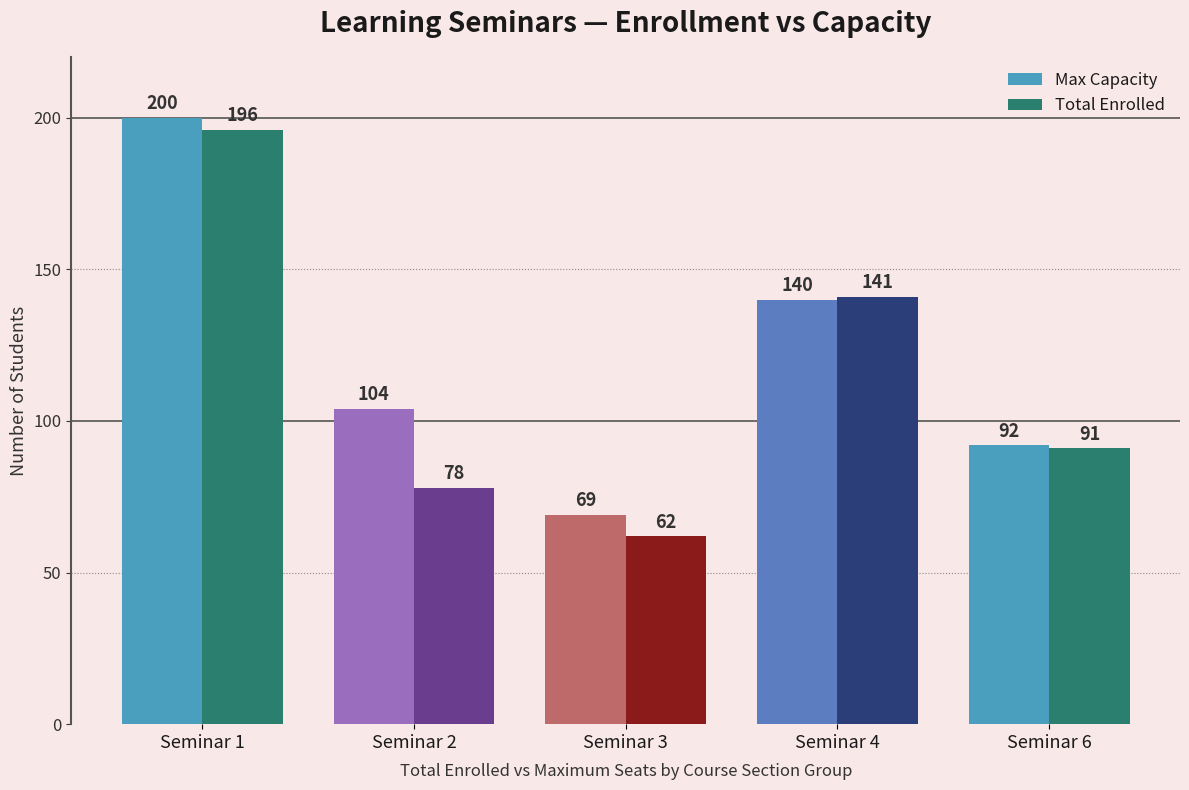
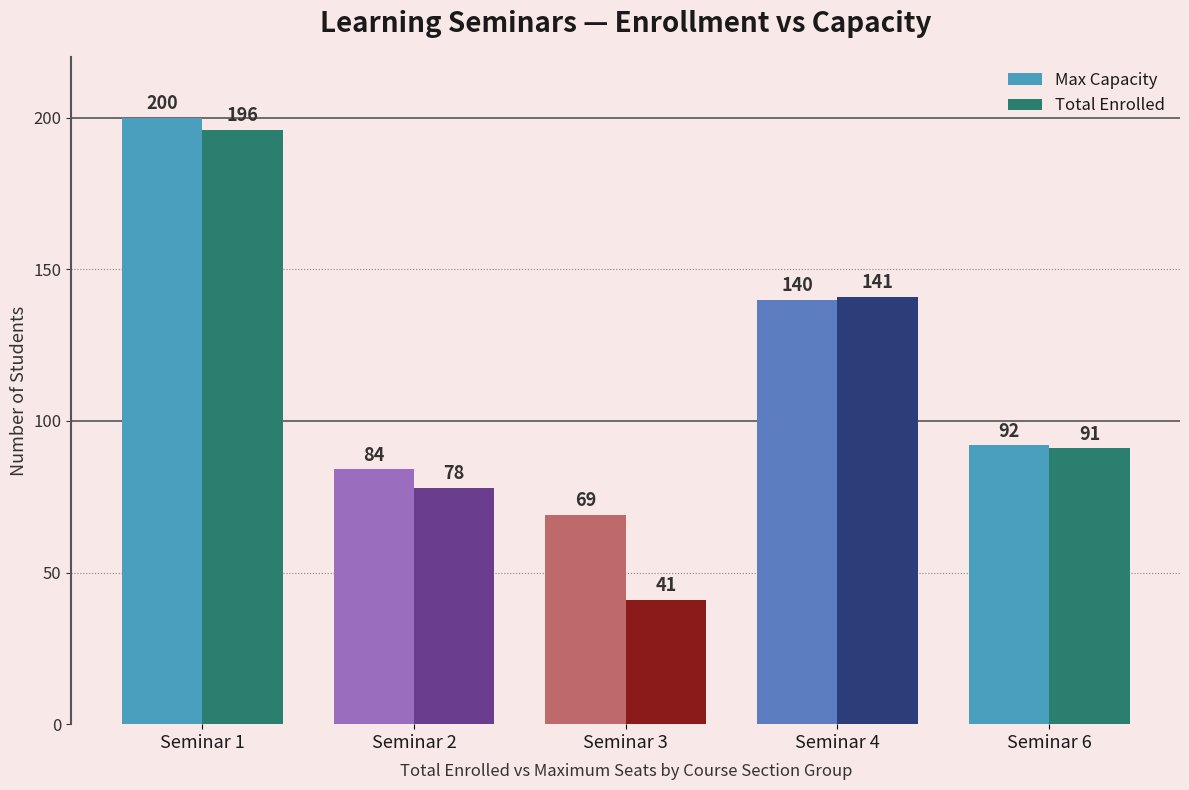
  {
    "Max Capacity": {
      "Seminar 1": 200,
-     "Seminar 2": 104,
+     "Seminar 2": 84,
      "Seminar 3": 69,
      "Seminar 4": 140,
      "Seminar 6": 92
    },
    "Total Enrolled": {
      "Seminar 1": 196,
      "Seminar 2": 78,
-     "Seminar 3": 62,
+     "Seminar 3": 41,
      "Seminar 4": 141,
      "Seminar 6": 91
    }
  }
